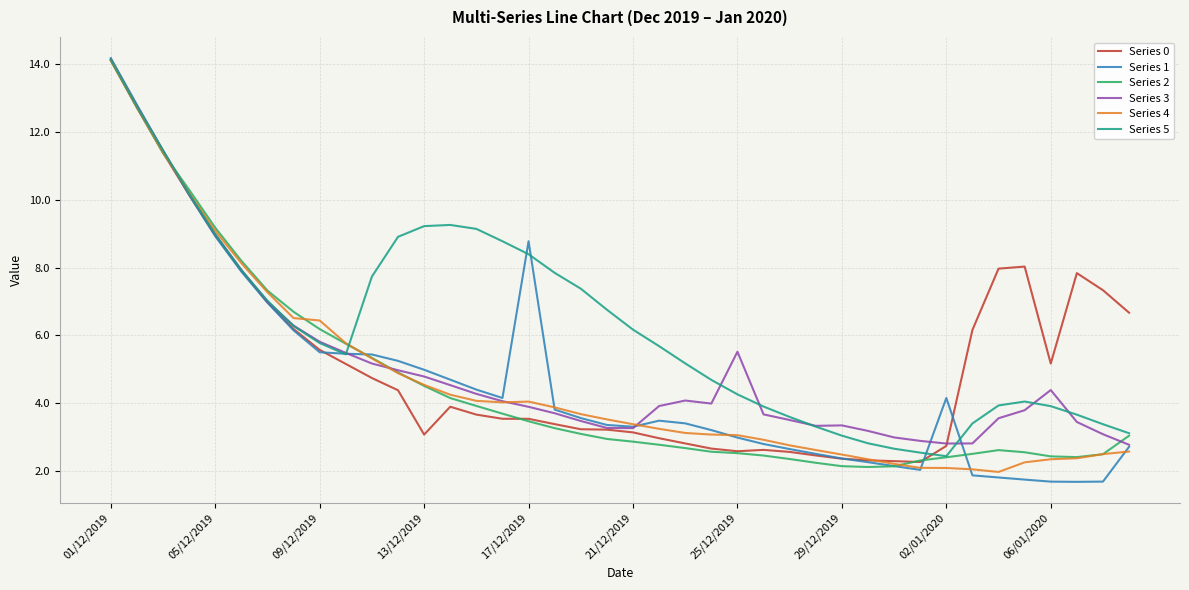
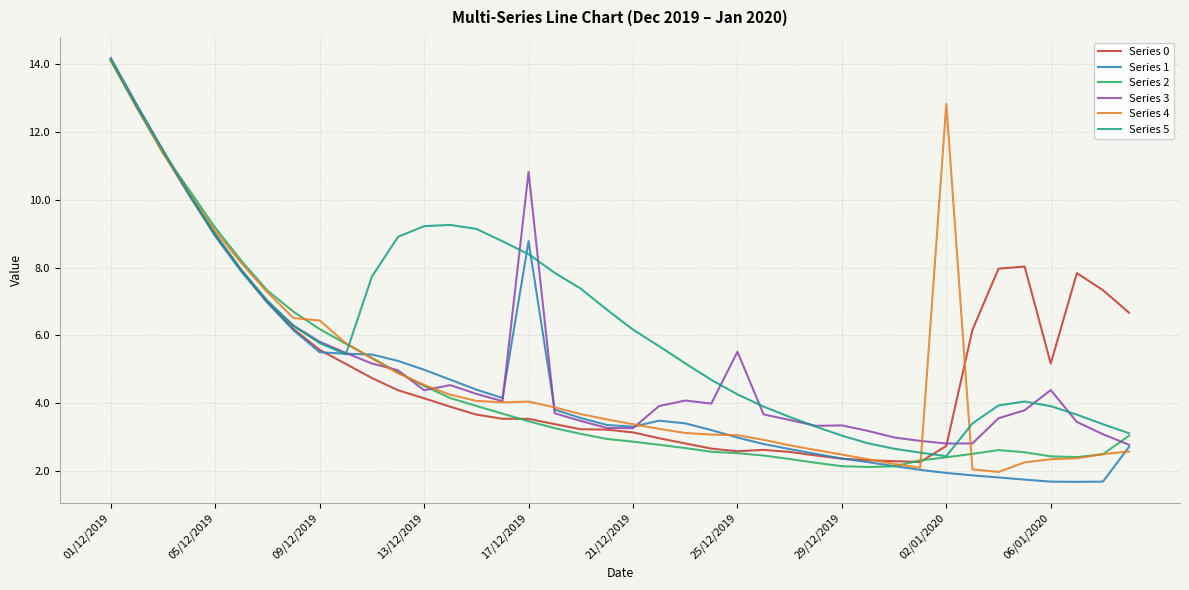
  {
    "Series 0": {
-     "13/12/2019": 3.1,
+     "13/12/2019": 4.2,
      "21/12/2019": 3.1,
      "06/01/2020": 5.2
    },
    "Series 1": {
      "13/12/2019": 5.0,
      "17/12/2019": 8.8,
-     "02/01/2020": 4.2,
+     "02/01/2020": 2.0,
      "06/01/2020": 1.7
    },
    "Series 3": {
-     "13/12/2019": 4.8,
-     "17/12/2019": 3.9,
+     "13/12/2019": 4.4,
+     "17/12/2019": 10.8,
      "25/12/2019": 5.5,
      "29/12/2019": 3.4,
      "06/01/2020": 4.4
    },
    "Series 4": {
      "05/12/2019": 9.1,
      "09/12/2019": 6.4,
      "17/12/2019": 4.1,
      "29/12/2019": 2.5,
-     "02/01/2020": 2.1,
+     "02/01/2020": 12.8,
      "06/01/2020": 2.4
    }
  }
